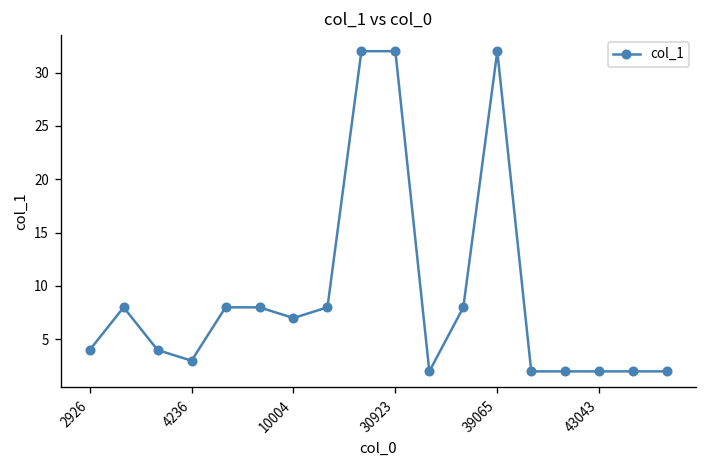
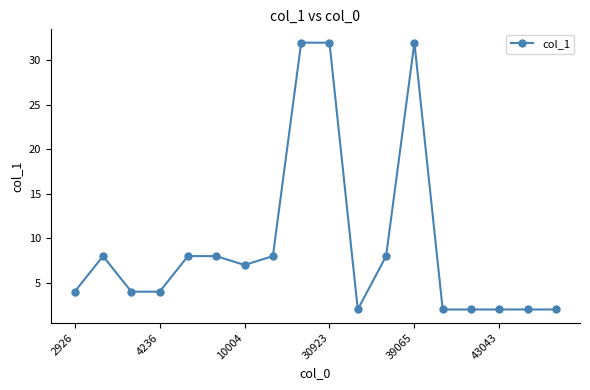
  {
    "2926": 4,
-   "4236": 3,
+   "4236": 4,
    "10004": 7,
    "30923": 32,
    "39065": 32,
    "43043": 2
  }
